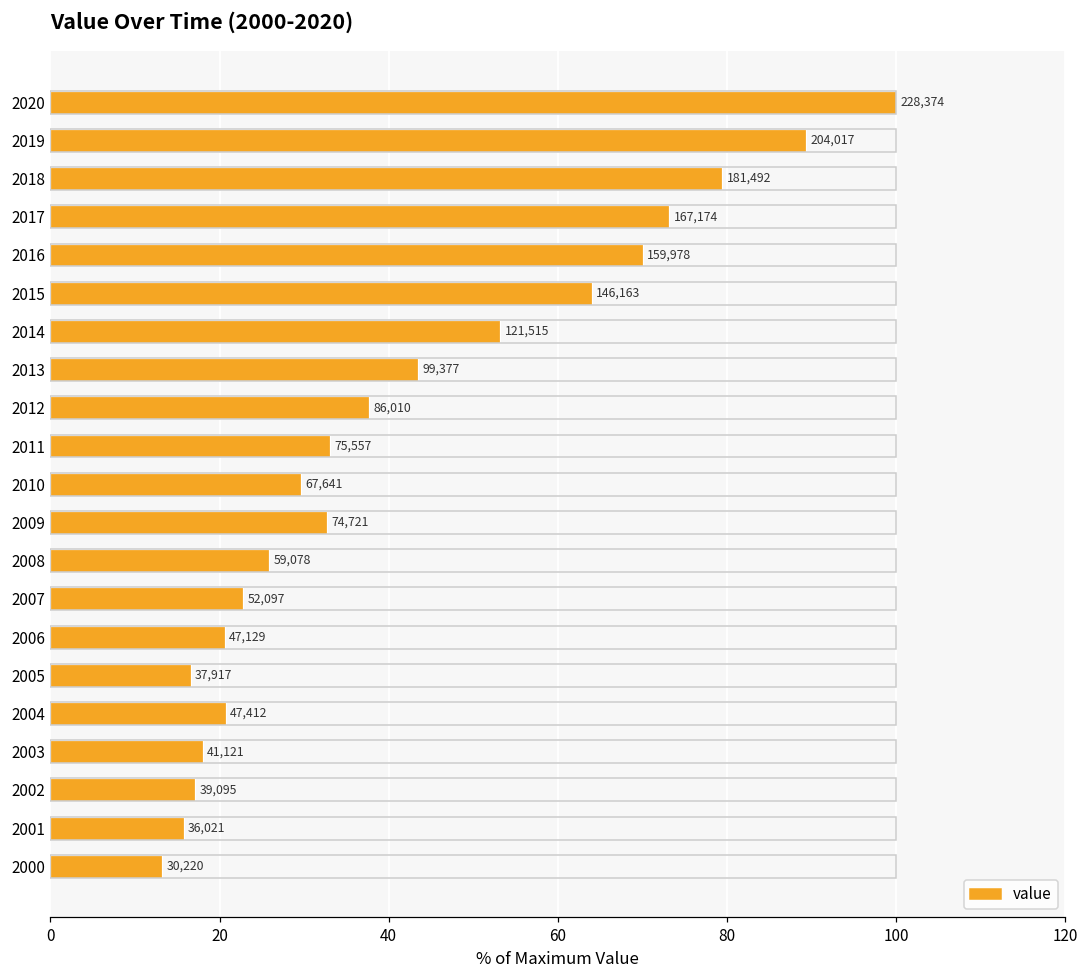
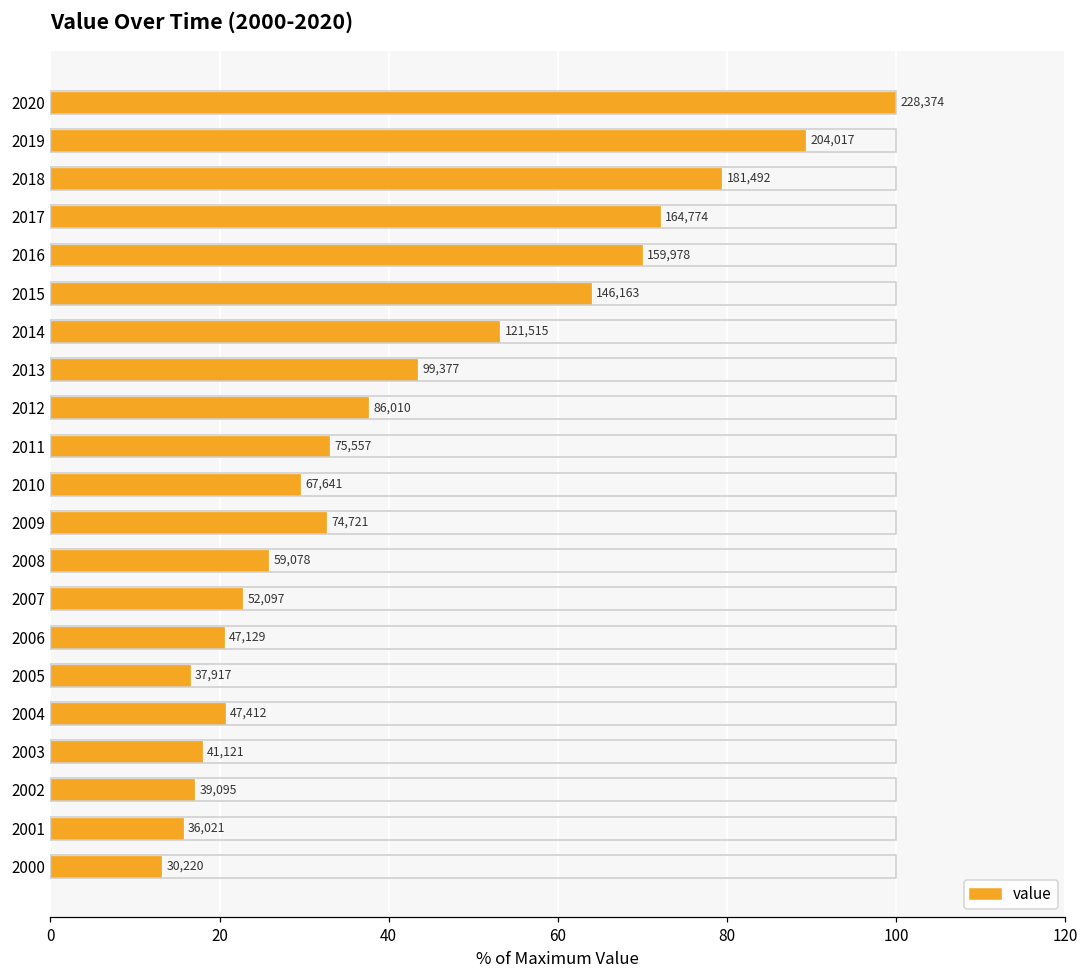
  {
-   "2017": "167,174"
+   "2017": "164,774"
  }
